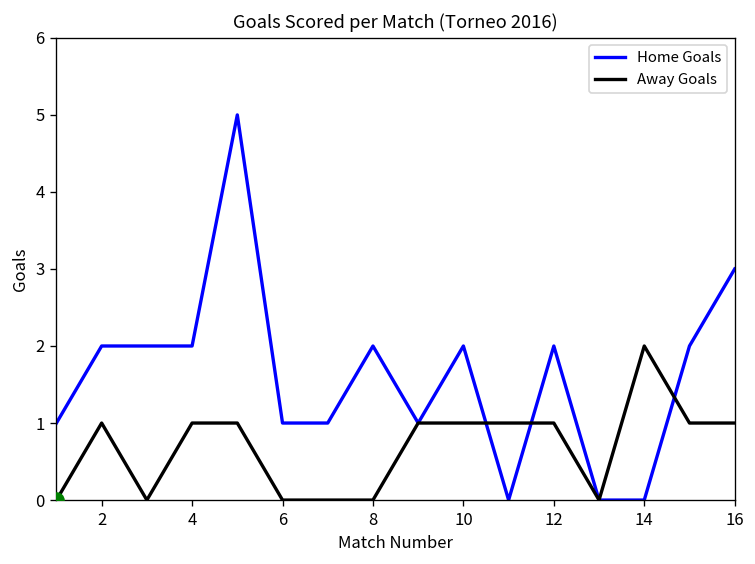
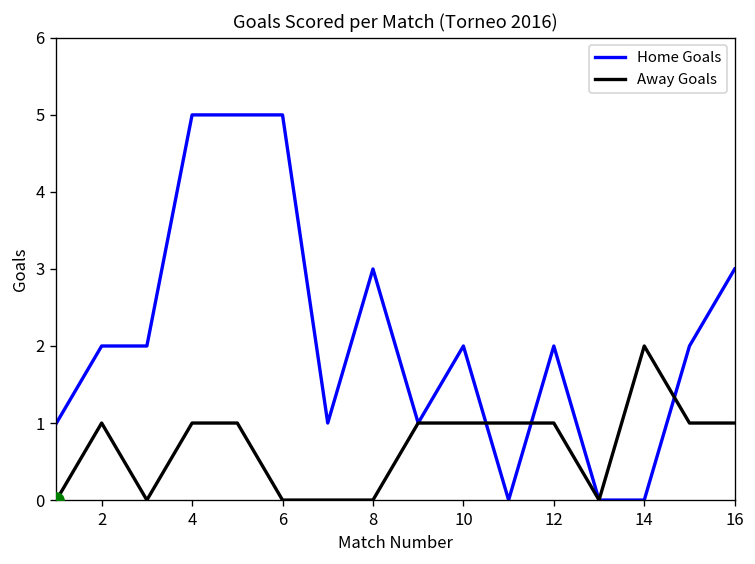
  {
    "Home Goals": {
      "2": 2,
-     "4": 2,
-     "6": 1,
-     "8": 2,
+     "4": 5,
+     "6": 5,
+     "8": 3,
      "10": 2,
      "12": 2,
      "14": 0,
      "16": 3
    },
    "Away Goals": {
      "2": 1,
      "4": 1,
      "6": 0,
      "8": 0,
      "10": 1,
      "12": 1,
      "14": 2,
      "16": 1
    }
  }
